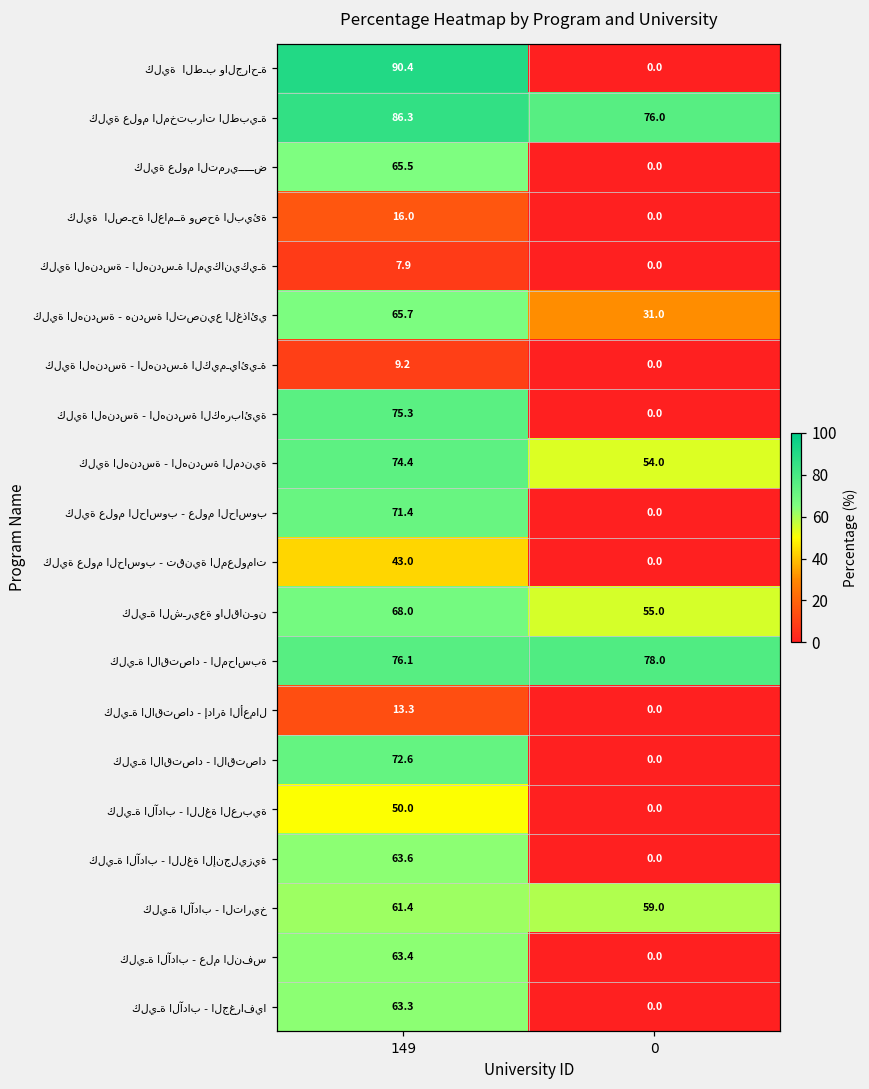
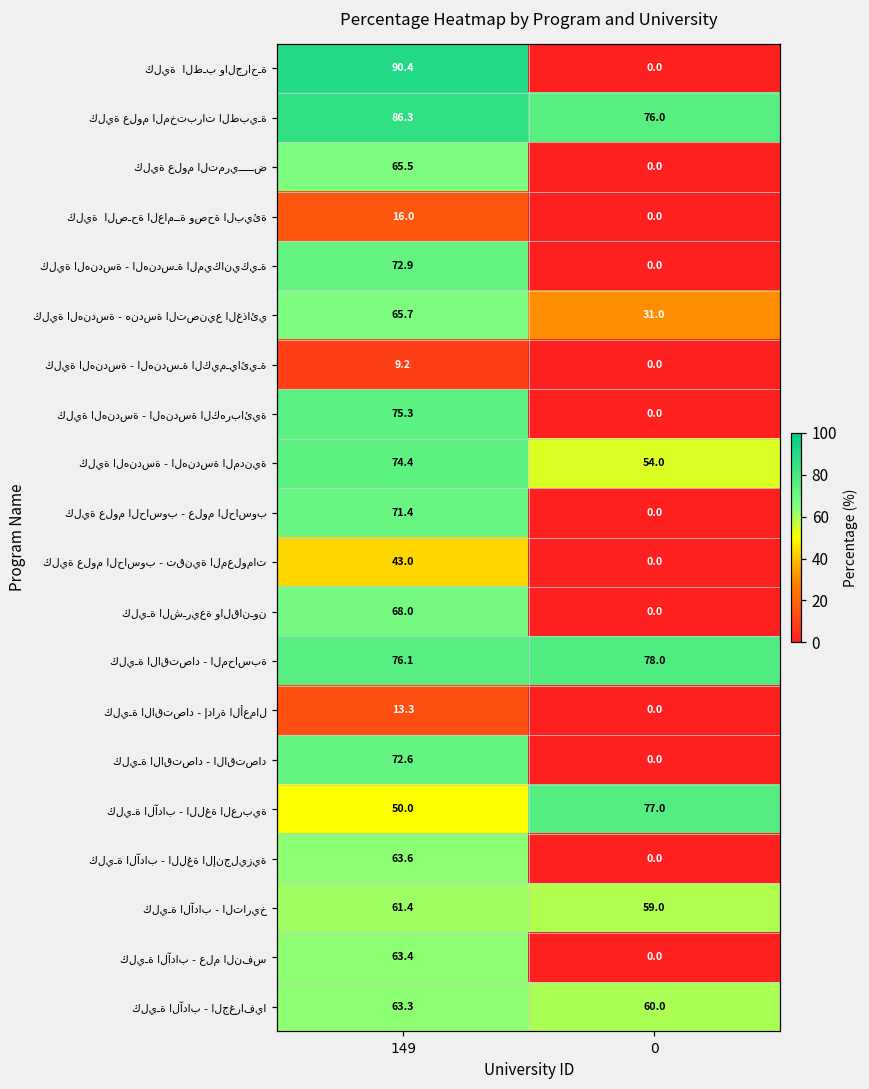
  {
    "كلية الطـب والجراحـة": {
      "149": 90.4,
      "0": 0.0
    },
    "كلية علوم المختبرات الطبيـة": {
      "149": 86.3,
      "0": 76.0
    },
    "كلية علوم التمريـــــض": {
      "149": 65.5,
      "0": 0.0
    },
    "كلية الصـحة العامــة وصحة البيئة": {
      "149": 16.0,
      "0": 0.0
    },
    "كلية الهندسة - الهندسـة الميكانيكيـة": {
-     "149": 7.9,
+     "149": 72.9,
      "0": 0.0
    },
    "كلية الهندسة - هندسة التصنيع الغذائي": {
      "149": 65.7,
      "0": 31.0
    },
    "كلية الهندسة - الهندسـة الكيمـيائيـة": {
      "149": 9.2,
      "0": 0.0
    },
    "كلية الهندسة - الهندسة الكهربائية": {
      "149": 75.3,
      "0": 0.0
    },
    "كلية الهندسة - الهندسة المدنية": {
      "149": 74.4,
      "0": 54.0
    },
    "كلية علوم الحاسوب - علوم الحاسوب": {
      "149": 71.4,
      "0": 0.0
    },
    "كلية علوم الحاسوب - تقنية المعلومات": {
      "149": 43.0,
      "0": 0.0
    },
    "كليـة الشـريعة والقانـون": {
      "149": 68.0,
-     "0": 55.0
+     "0": 0.0
    },
    "كليـة الاقتصاد - المحاسبة": {
      "149": 76.1,
      "0": 78.0
    },
    "كليـة الاقتصاد - إدارة الأعمال": {
      "149": 13.3,
      "0": 0.0
    },
    "كليـة الاقتصاد - الاقتصاد": {
      "149": 72.6,
      "0": 0.0
    },
    "كليـة الآداب - اللغة العربية": {
      "149": 50.0,
-     "0": 0.0
+     "0": 77.0
    },
    "كليـة الآداب - اللغة الإنجليزية": {
      "149": 63.6,
      "0": 0.0
    },
    "كليـة الآداب - التاريخ": {
      "149": 61.4,
      "0": 59.0
    },
    "كليـة الآداب - علم النفس": {
      "149": 63.4,
      "0": 0.0
    },
    "كليـة الآداب - الجغرافيا": {
      "149": 63.3,
-     "0": 0.0
+     "0": 60.0
    }
  }
